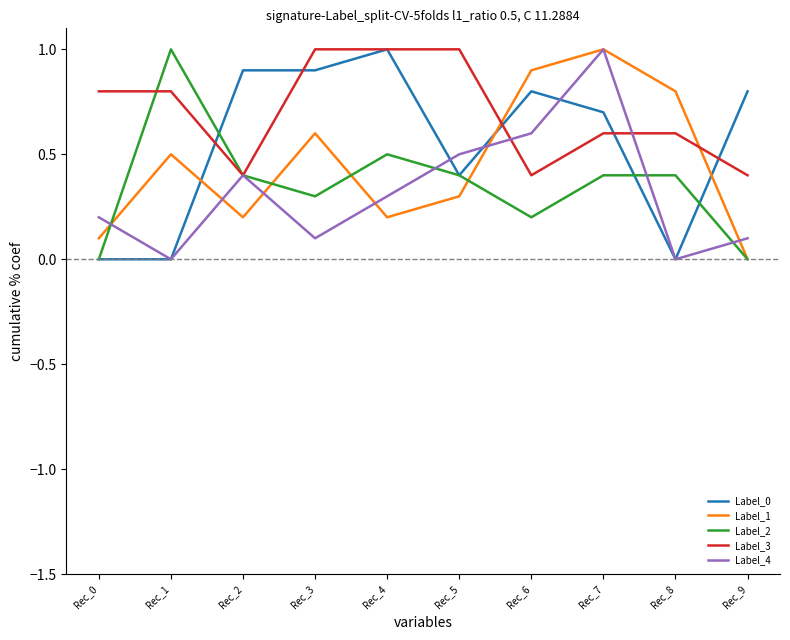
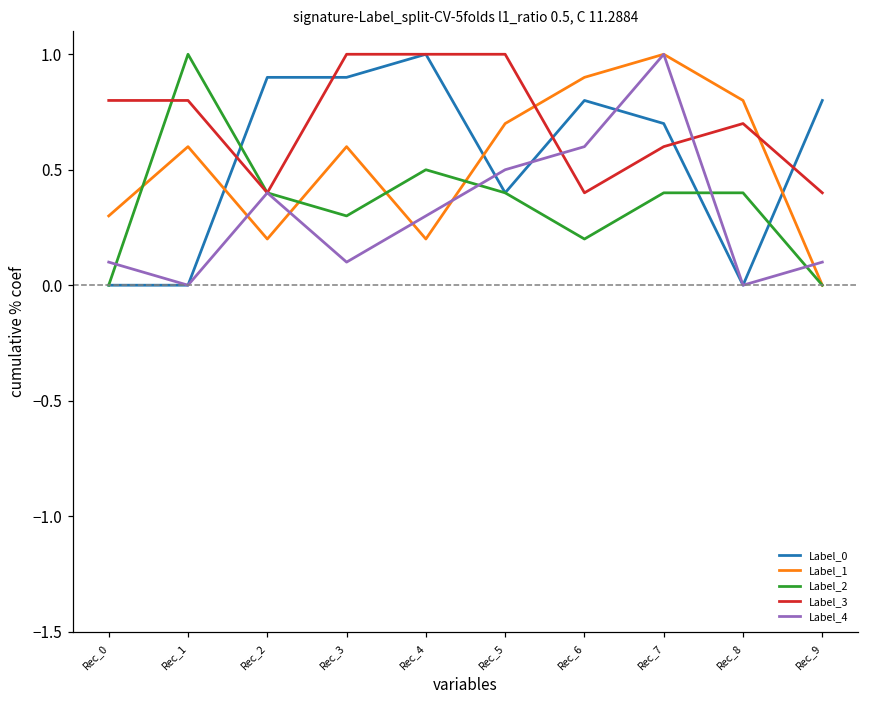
  {
    "Label_0": {
      "Rec_2": 0.90,
      "Rec_3": 0.90,
      "Rec_6": 0.80,
      "Rec_7": 0.70,
      "Rec_9": 0.80
    },
    "Label_1": {
-     "Rec_0": 0.10,
-     "Rec_1": 0.50,
+     "Rec_0": 0.30,
+     "Rec_1": 0.60,
      "Rec_2": 0.20,
      "Rec_3": 0.60,
      "Rec_4": 0.20,
-     "Rec_5": 0.30,
+     "Rec_5": 0.70,
      "Rec_6": 0.90,
      "Rec_8": 0.80
    },
    "Label_2": {
      "Rec_1": 1.00,
      "Rec_3": 0.30,
      "Rec_4": 0.50,
      "Rec_6": 0.20,
      "Rec_7": 0.40,
      "Rec_8": 0.40
    },
    "Label_3": {
      "Rec_0": 0.80,
      "Rec_1": 0.80,
      "Rec_3": 1.00,
      "Rec_5": 1.00,
      "Rec_6": 0.40,
      "Rec_7": 0.60,
-     "Rec_8": 0.60,
+     "Rec_8": 0.70,
      "Rec_9": 0.40
    },
    "Label_4": {
-     "Rec_0": 0.20,
+     "Rec_0": 0.10,
      "Rec_3": 0.10,
      "Rec_4": 0.30,
      "Rec_5": 0.50,
      "Rec_6": 0.60,
      "Rec_9": 0.10
    }
  }
